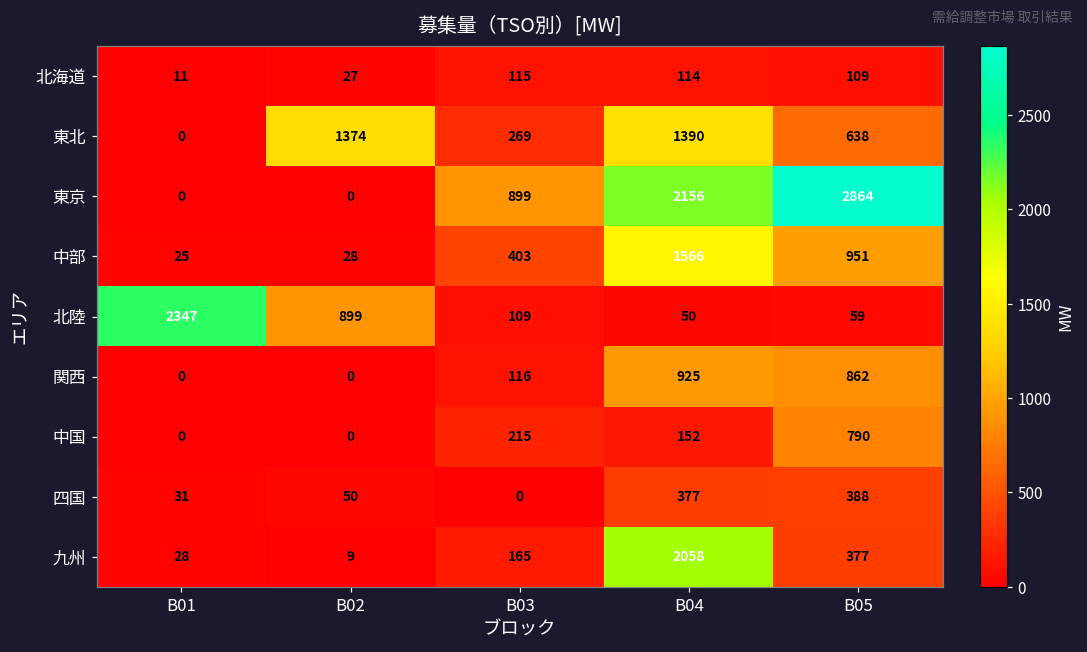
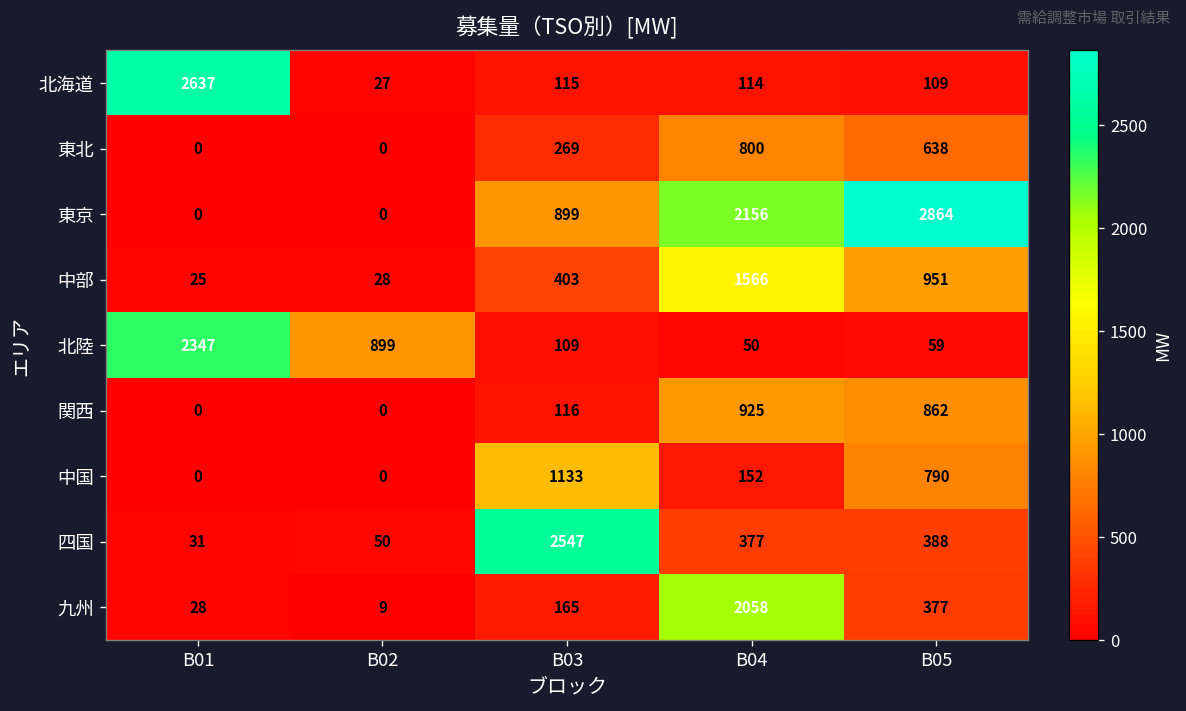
  {
    "北海道": {
-     "B01": 11,
+     "B01": 2637,
      "B02": 27,
      "B03": 115,
      "B04": 114,
      "B05": 109
    },
    "東北": {
      "B01": 0,
-     "B02": 1374,
+     "B02": 0,
      "B03": 269,
-     "B04": 1390,
+     "B04": 800,
      "B05": 638
    },
    "東京": {
      "B01": 0,
      "B02": 0,
      "B03": 899,
      "B04": 2156,
      "B05": 2864
    },
    "中部": {
      "B01": 25,
      "B02": 28,
      "B03": 403,
      "B04": 1566,
      "B05": 951
    },
    "北陸": {
      "B01": 2347,
      "B02": 899,
      "B03": 109,
      "B04": 50,
      "B05": 59
    },
    "関西": {
      "B01": 0,
      "B02": 0,
      "B03": 116,
      "B04": 925,
      "B05": 862
    },
    "中国": {
      "B01": 0,
      "B02": 0,
-     "B03": 215,
+     "B03": 1133,
      "B04": 152,
      "B05": 790
    },
    "四国": {
      "B01": 31,
      "B02": 50,
-     "B03": 0,
+     "B03": 2547,
      "B04": 377,
      "B05": 388
    },
    "九州": {
      "B01": 28,
      "B02": 9,
      "B03": 165,
      "B04": 2058,
      "B05": 377
    }
  }
